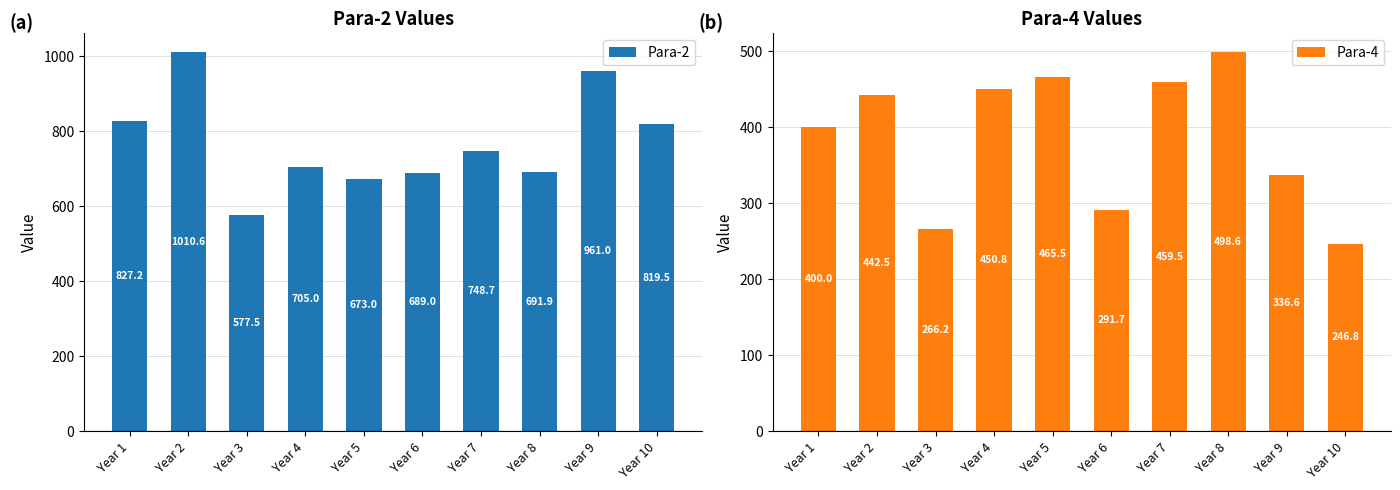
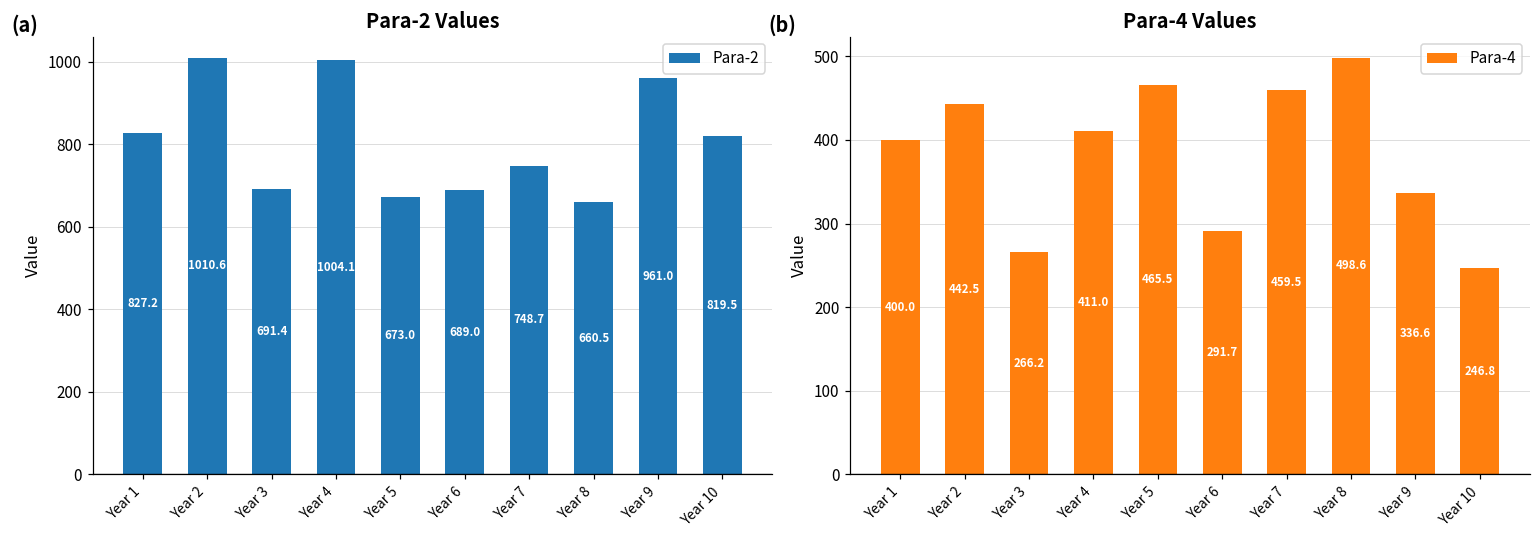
  {
    "Para-2 Values": {
      "Year 1": 827.2,
      "Year 2": 1010.6,
-     "Year 3": 577.5,
-     "Year 4": 705.0,
+     "Year 3": 691.4,
+     "Year 4": 1004.1,
      "Year 5": 673.0,
      "Year 6": 689.0,
      "Year 7": 748.7,
-     "Year 8": 691.9,
+     "Year 8": 660.5,
      "Year 9": 961.0,
      "Year 10": 819.5
    },
    "Para-4 Values": {
      "Year 1": 400.0,
      "Year 2": 442.5,
      "Year 3": 266.2,
-     "Year 4": 450.8,
+     "Year 4": 411.0,
      "Year 5": 465.5,
      "Year 6": 291.7,
      "Year 7": 459.5,
      "Year 8": 498.6,
      "Year 9": 336.6,
      "Year 10": 246.8
    }
  }
